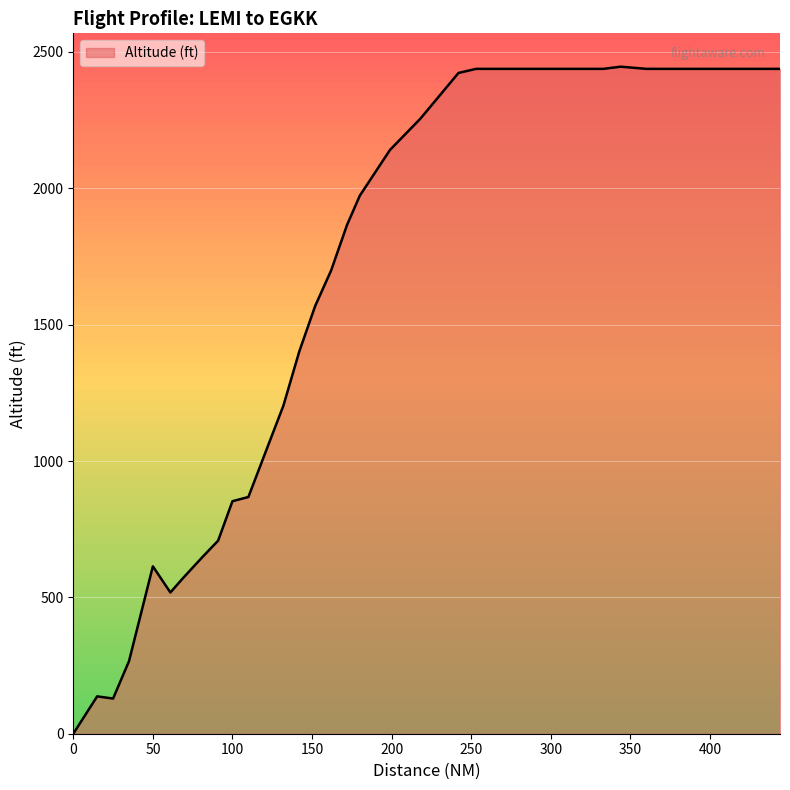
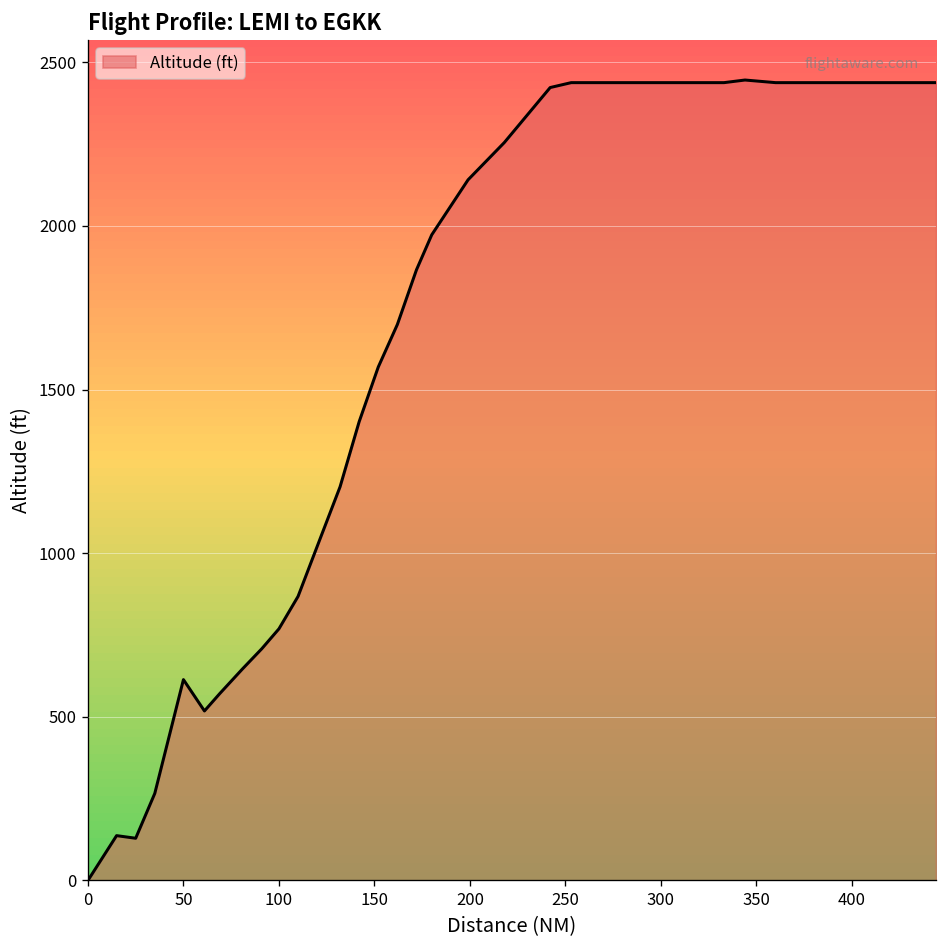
  {
    "0": 0,
    "50": 610,
-   "100": 850
+   "100": 770
  }
